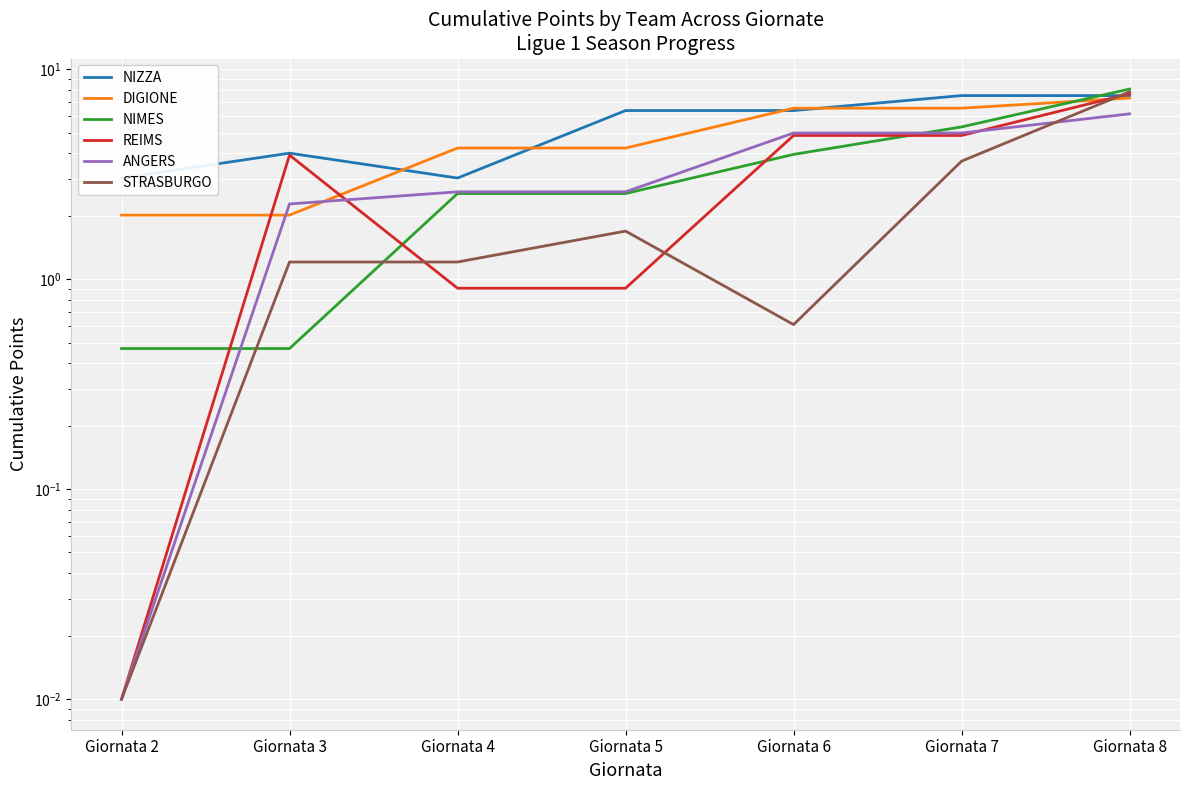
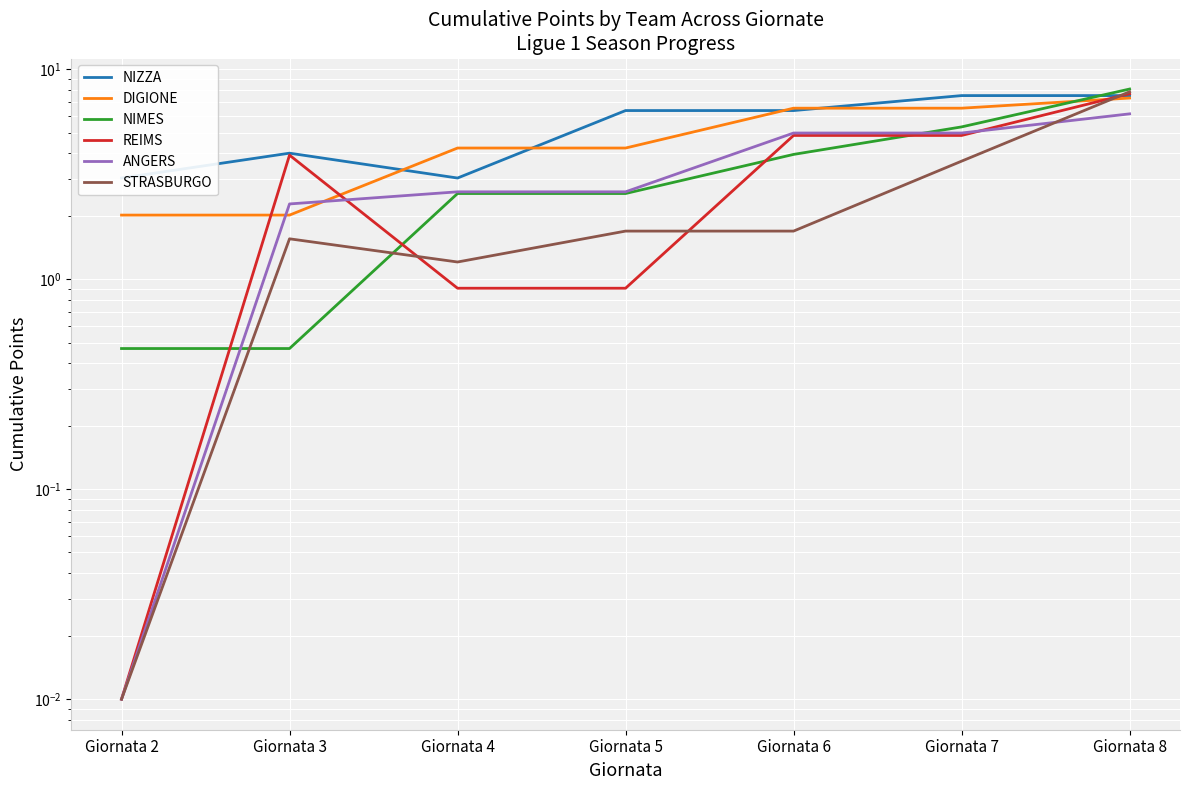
  {
    "NIZZA": {
      "Giornata 4": 3.0,
      "Giornata 5": 6.4,
      "Giornata 7": 7.5
    },
    "DIGIONE": {
      "Giornata 2": 2.0,
      "Giornata 3": 2.0,
      "Giornata 4": 4.2,
      "Giornata 5": 4.2,
      "Giornata 7": 6.5
    },
    "NIMES": {
      "Giornata 2": 0.47,
      "Giornata 3": 0.47,
      "Giornata 6": 3.9,
      "Giornata 7": 5.3,
      "Giornata 8": 8.1
    },
    "REIMS": {
      "Giornata 4": 0.91,
      "Giornata 5": 0.91
    },
    "ANGERS": {
      "Giornata 3": 2.3,
      "Giornata 8": 6.1
    },
    "STRASBURGO": {
-     "Giornata 3": 1.2,
+     "Giornata 3": 1.6,
      "Giornata 4": 1.2,
      "Giornata 5": 1.7,
-     "Giornata 6": 0.61,
+     "Giornata 6": 1.7,
      "Giornata 7": 3.7
    }
  }
